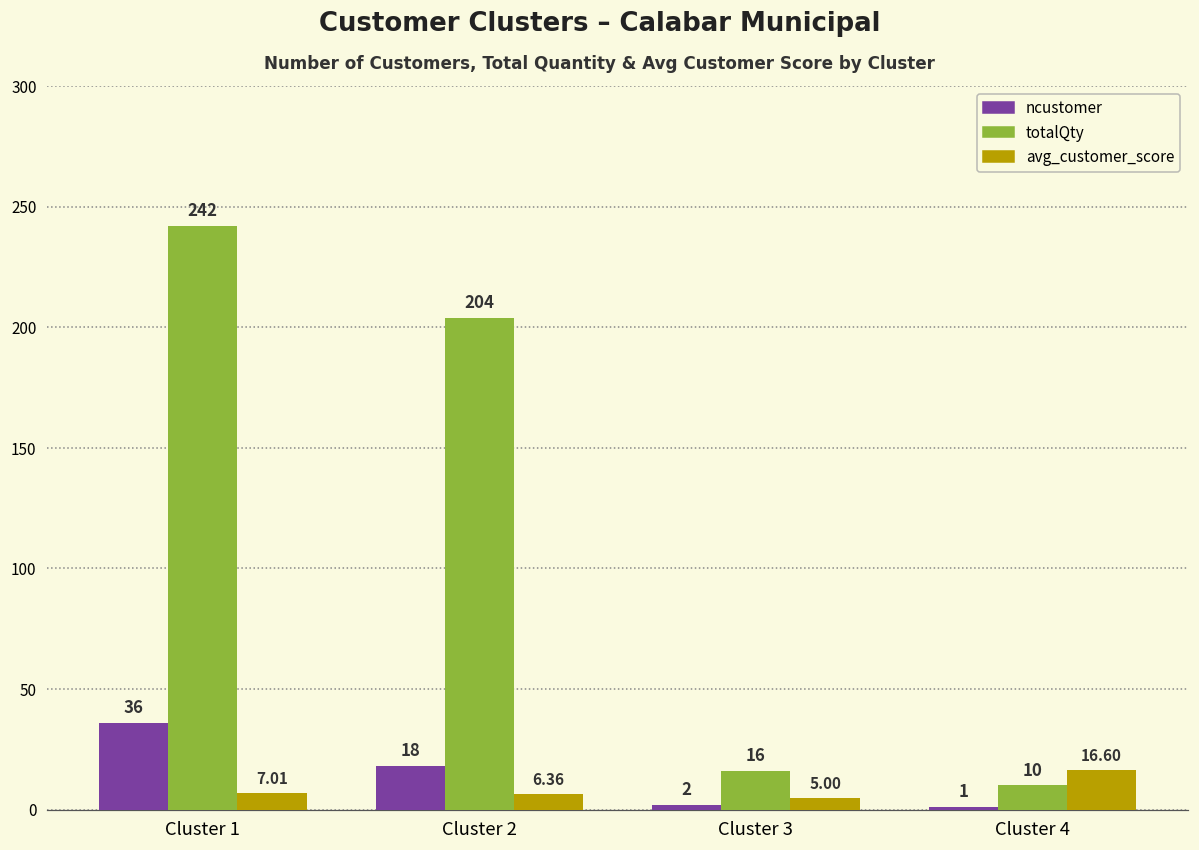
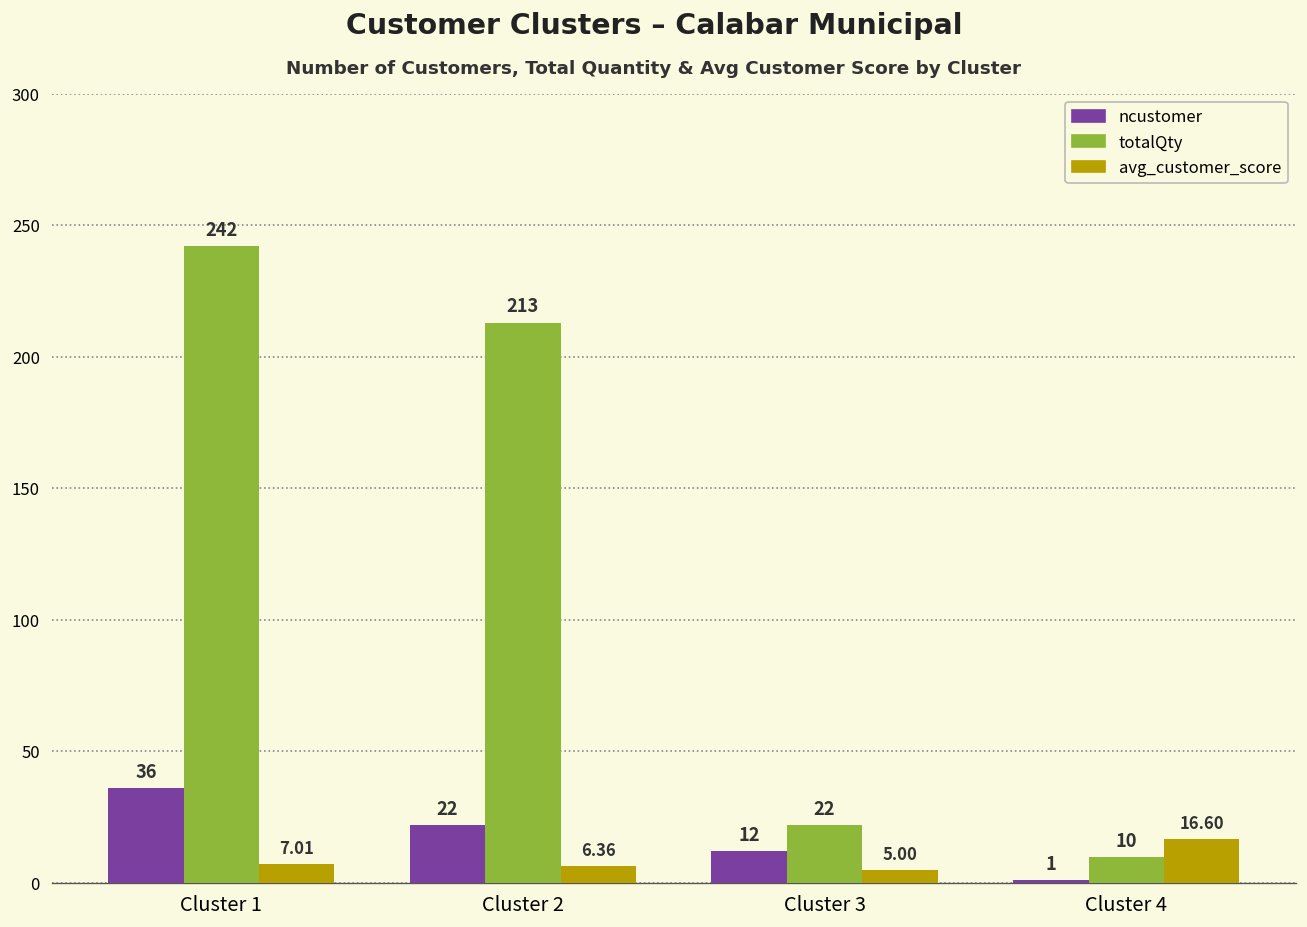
  {
    "ncustomer": {
      "Cluster 1": 36,
-     "Cluster 2": 18,
-     "Cluster 3": 2,
+     "Cluster 2": 22,
+     "Cluster 3": 12,
      "Cluster 4": 1
    },
    "totalQty": {
      "Cluster 1": 242,
-     "Cluster 2": 204,
-     "Cluster 3": 16,
+     "Cluster 2": 213,
+     "Cluster 3": 22,
      "Cluster 4": 10
    },
    "avg_customer_score": {
      "Cluster 1": 7.01,
      "Cluster 2": 6.36,
      "Cluster 3": 5.00,
      "Cluster 4": 16.60
    }
  }
